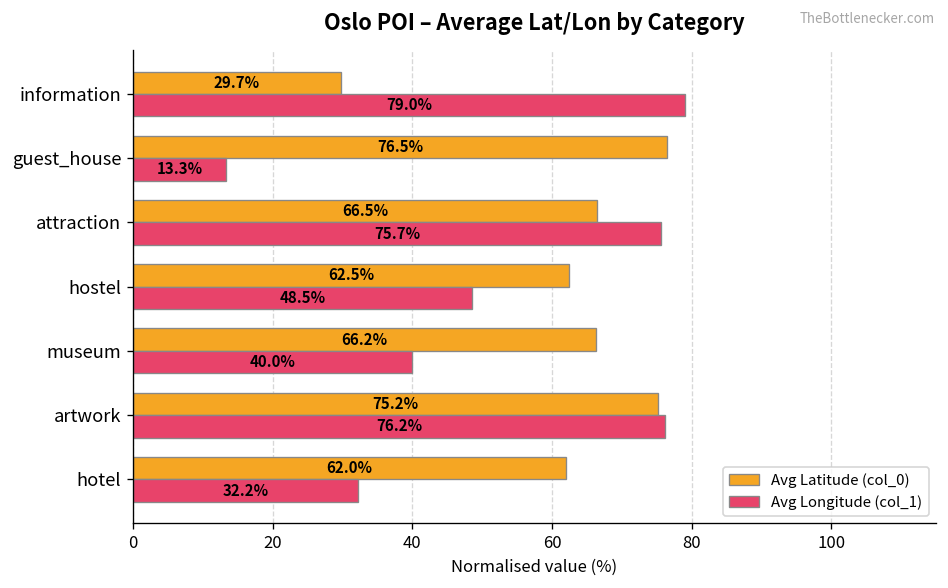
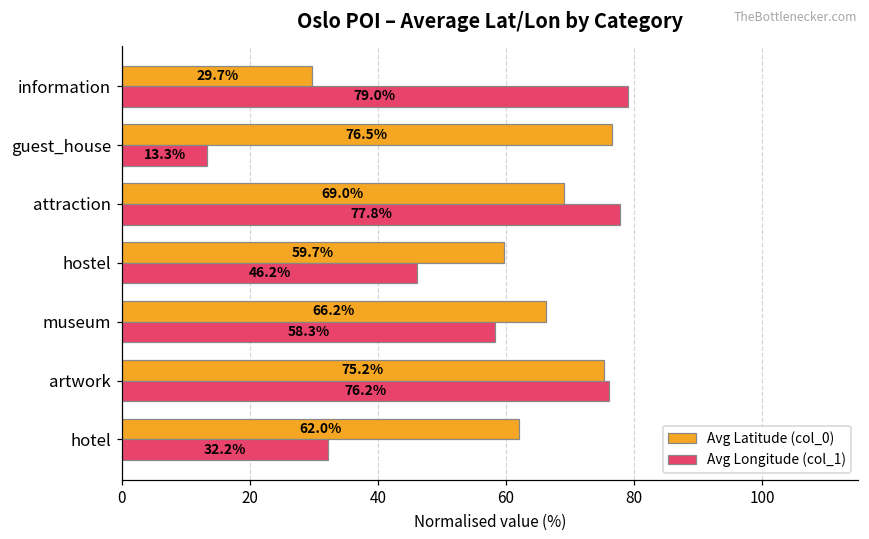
  {
    "Avg Latitude (col_0)": {
      "information": "29.7%",
      "guest_house": "76.5%",
-     "attraction": "66.5%",
-     "hostel": "62.5%",
+     "attraction": "69.0%",
+     "hostel": "59.7%",
      "museum": "66.2%",
      "artwork": "75.2%",
      "hotel": "62.0%"
    },
    "Avg Longitude (col_1)": {
      "information": "79.0%",
      "guest_house": "13.3%",
-     "attraction": "75.7%",
-     "hostel": "48.5%",
-     "museum": "40.0%",
+     "attraction": "77.8%",
+     "hostel": "46.2%",
+     "museum": "58.3%",
      "artwork": "76.2%",
      "hotel": "32.2%"
    }
  }
